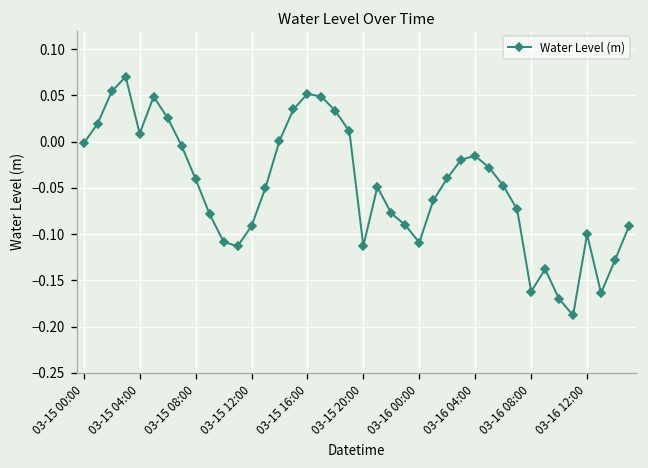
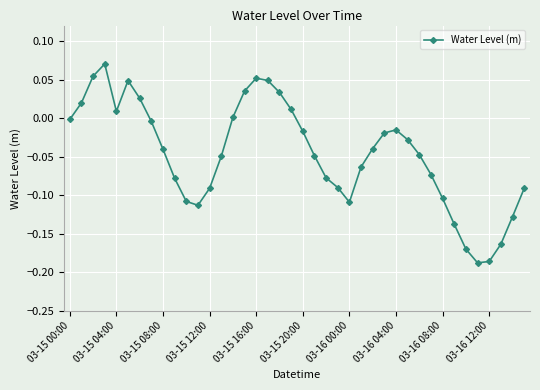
  {
    "03-15 00:00": 0.00,
    "03-15 04:00": 0.01,
    "03-15 08:00": -0.04,
    "03-15 12:00": -0.09,
    "03-15 16:00": 0.05,
-   "03-15 20:00": -0.11,
+   "03-15 20:00": -0.02,
    "03-16 00:00": -0.11,
    "03-16 04:00": -0.02,
-   "03-16 08:00": -0.16,
-   "03-16 12:00": -0.10
+   "03-16 08:00": -0.10,
+   "03-16 12:00": -0.19
  }
